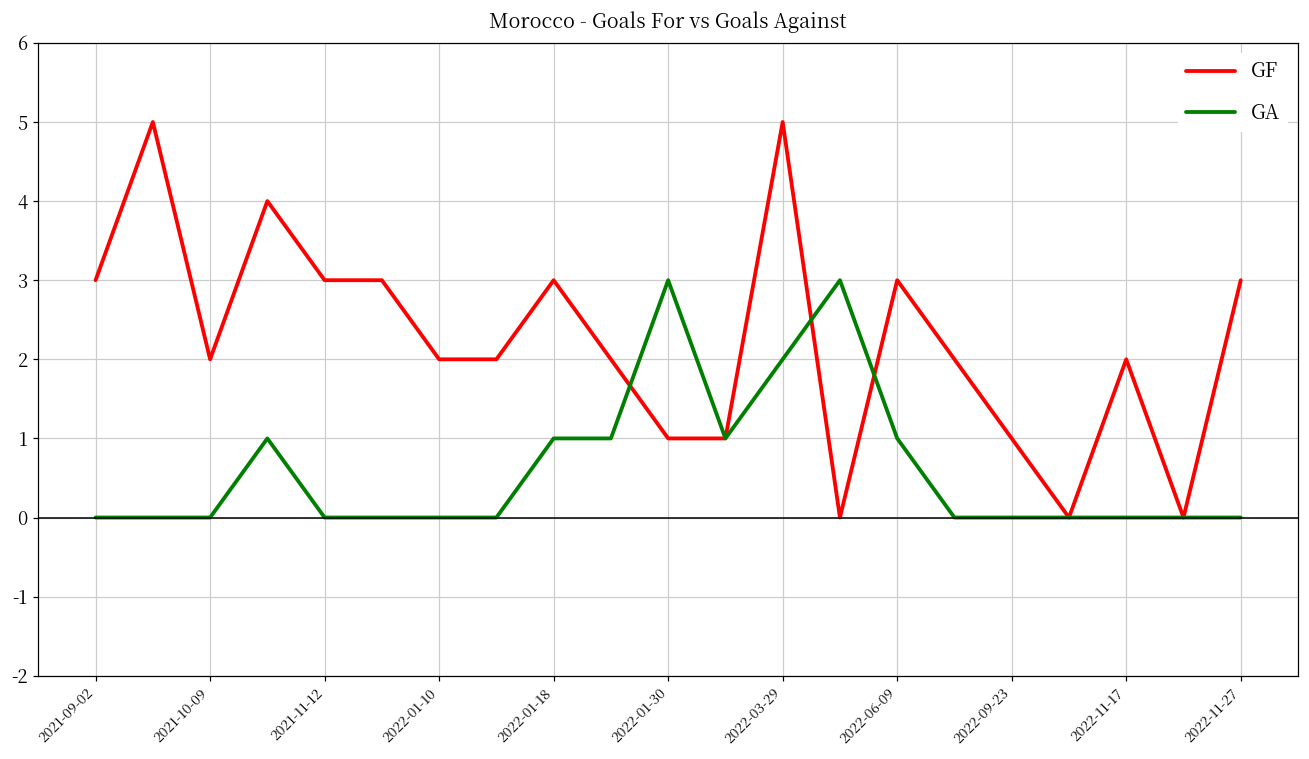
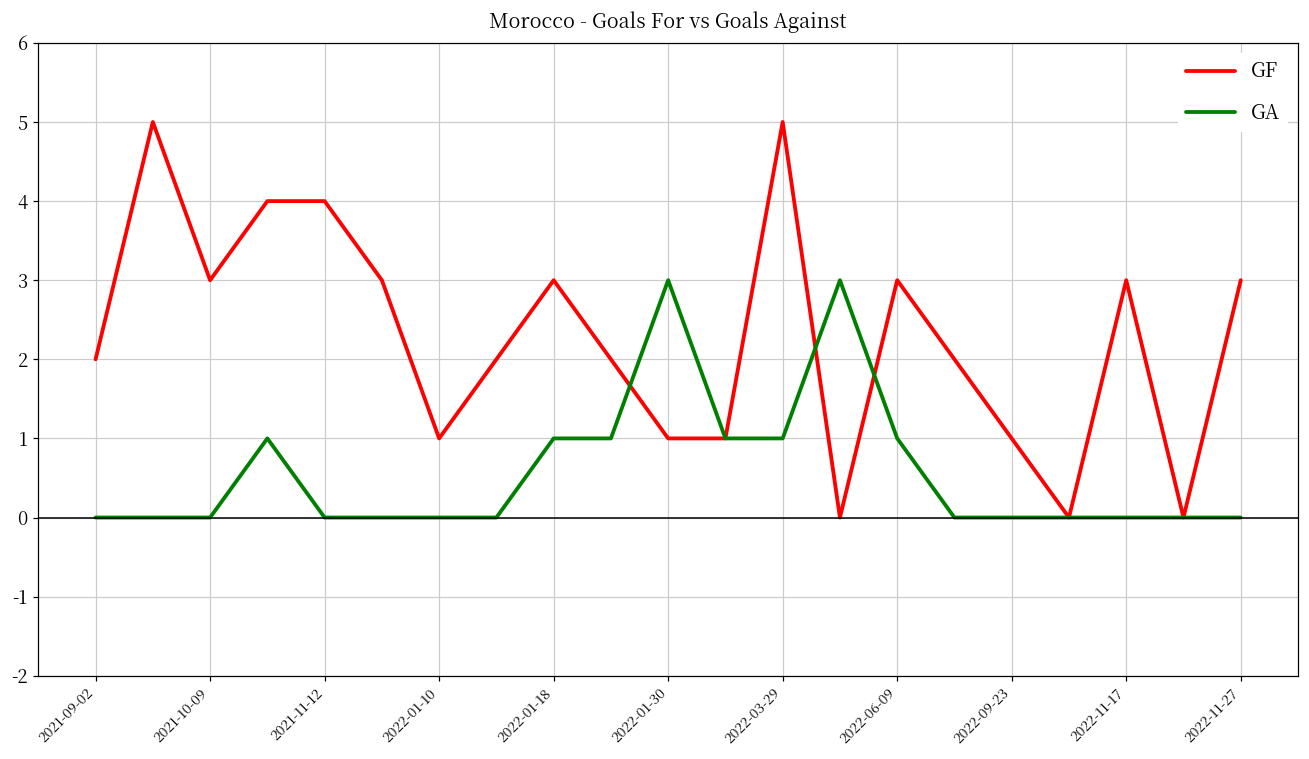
  {
    "GF": {
-     "2021-09-02": 3,
-     "2021-10-09": 2,
-     "2021-11-12": 3,
-     "2022-01-10": 2,
+     "2021-09-02": 2,
+     "2021-10-09": 3,
+     "2021-11-12": 4,
+     "2022-01-10": 1,
      "2022-01-18": 3,
      "2022-01-30": 1,
      "2022-03-29": 5,
      "2022-06-09": 3,
      "2022-09-23": 1,
-     "2022-11-17": 2,
+     "2022-11-17": 3,
      "2022-11-27": 3
    },
    "GA": {
      "2021-09-02": 0,
      "2021-10-09": 0,
      "2021-11-12": 0,
      "2022-01-10": 0,
      "2022-01-18": 1,
      "2022-01-30": 3,
-     "2022-03-29": 2,
+     "2022-03-29": 1,
      "2022-06-09": 1,
      "2022-09-23": 0,
      "2022-11-17": 0,
      "2022-11-27": 0
    }
  }
